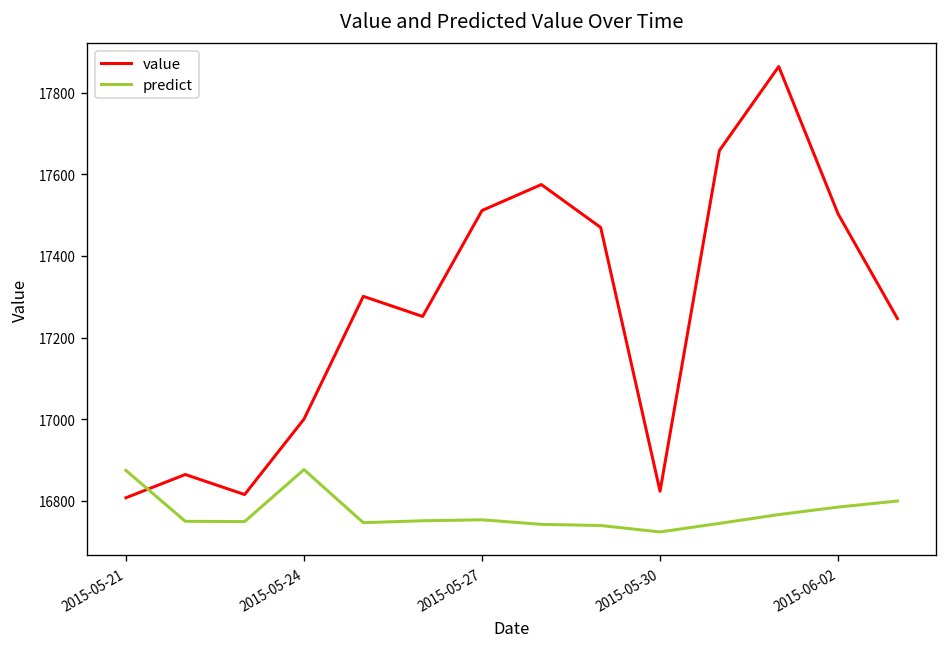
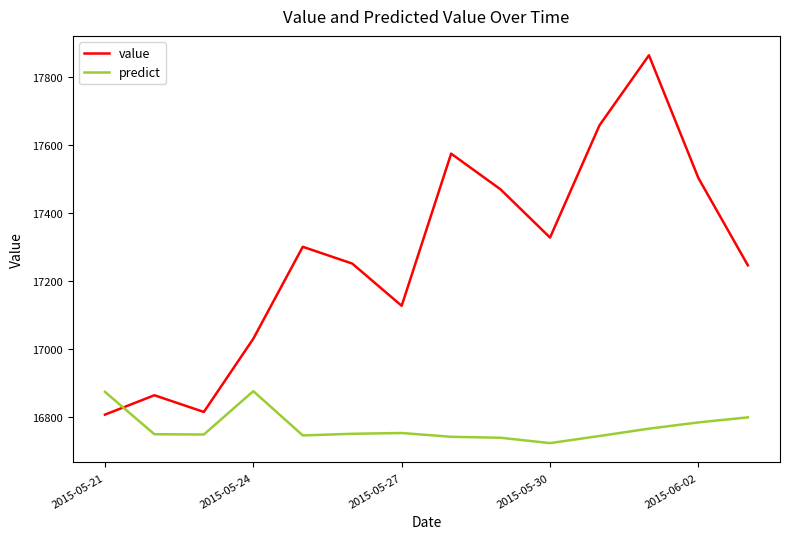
  {
    "value": {
      "2015-05-21": 16810,
-     "2015-05-24": 17000,
-     "2015-05-27": 17510,
-     "2015-05-30": 16820,
+     "2015-05-24": 17030,
+     "2015-05-27": 17130,
+     "2015-05-30": 17330,
      "2015-06-02": 17500
    },
    "predict": {
      "2015-05-21": 16870,
      "2015-05-24": 16880,
      "2015-05-27": 16750,
      "2015-05-30": 16720,
      "2015-06-02": 16780
    }
  }
